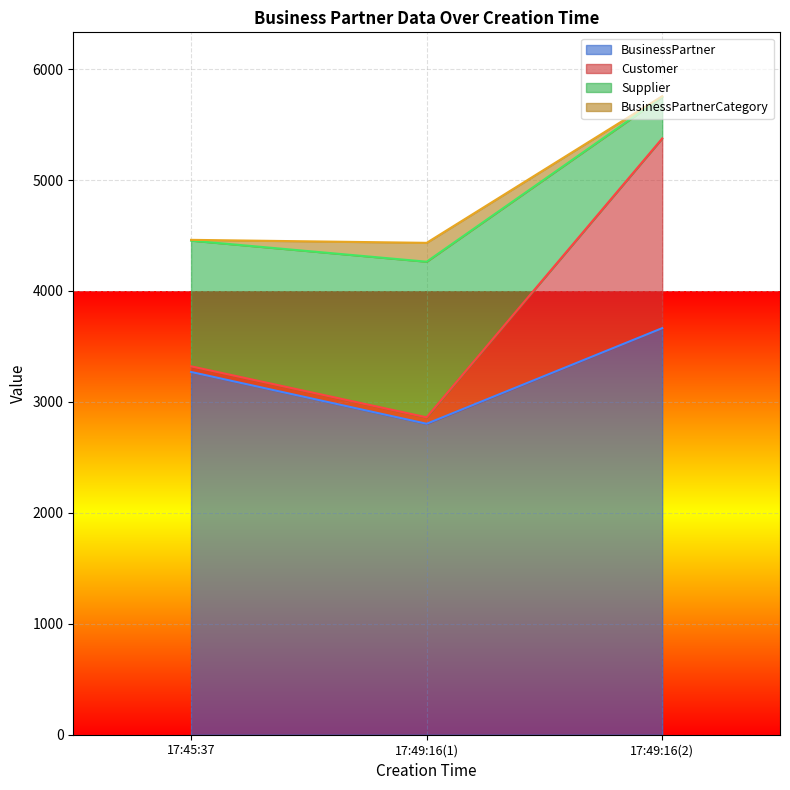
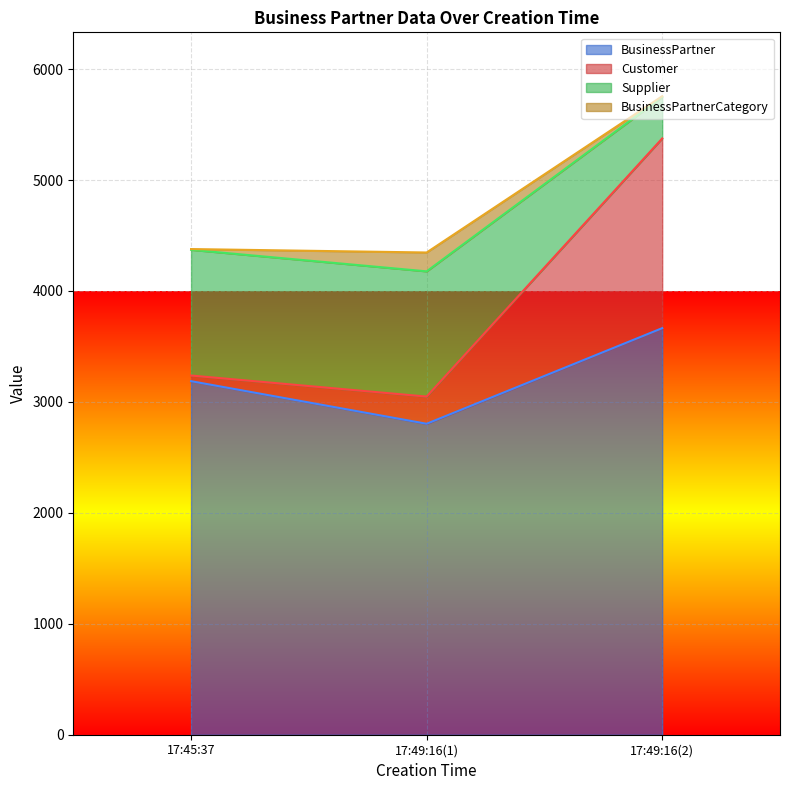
  {
    "BusinessPartner": {
-     "17:45:37": 3270,
+     "17:45:37": 3190,
      "17:49:16(1)": 2800,
      "17:49:16(2)": 3670
    },
    "Customer": {
      "17:45:37": 50,
-     "17:49:16(1)": 60,
+     "17:49:16(1)": 250,
      "17:49:16(2)": 1710
    },
    "Supplier": {
-     "17:49:16(1)": 1400
+     "17:49:16(1)": 1130
    },
    "BusinessPartnerCategory": {
      "17:49:16(1)": 170
    }
  }
